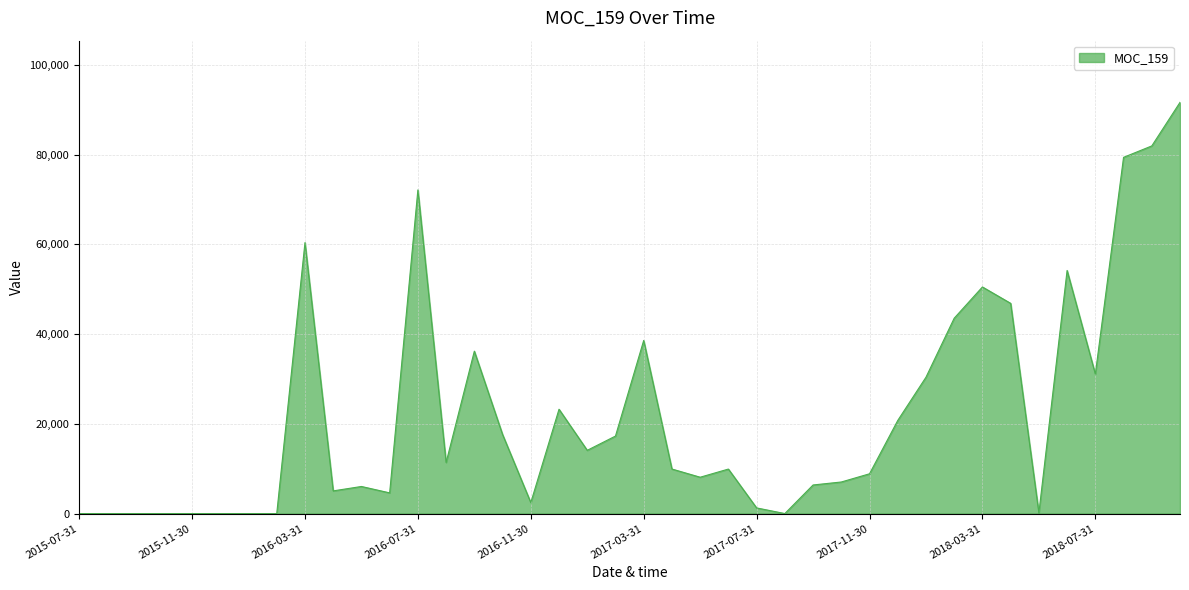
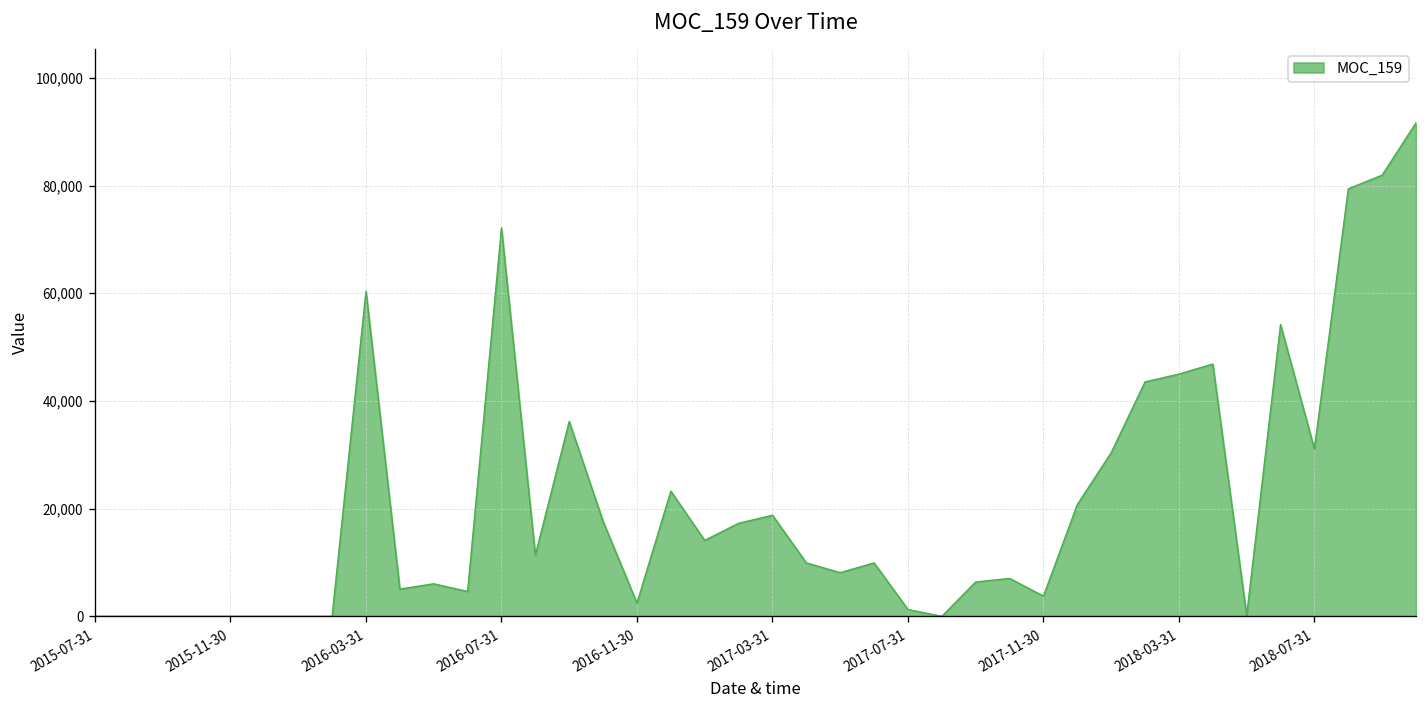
  {
    "2015-07-31": "0",
    "2015-11-30": "0",
    "2016-03-31": "60,000",
    "2016-07-31": "72,000",
    "2016-11-30": "2,000",
-   "2017-03-31": "39,000",
+   "2017-03-31": "19,000",
    "2017-07-31": "1,000",
-   "2017-11-30": "9,000",
-   "2018-03-31": "51,000",
+   "2017-11-30": "4,000",
+   "2018-03-31": "45,000",
    "2018-07-31": "31,000"
  }
